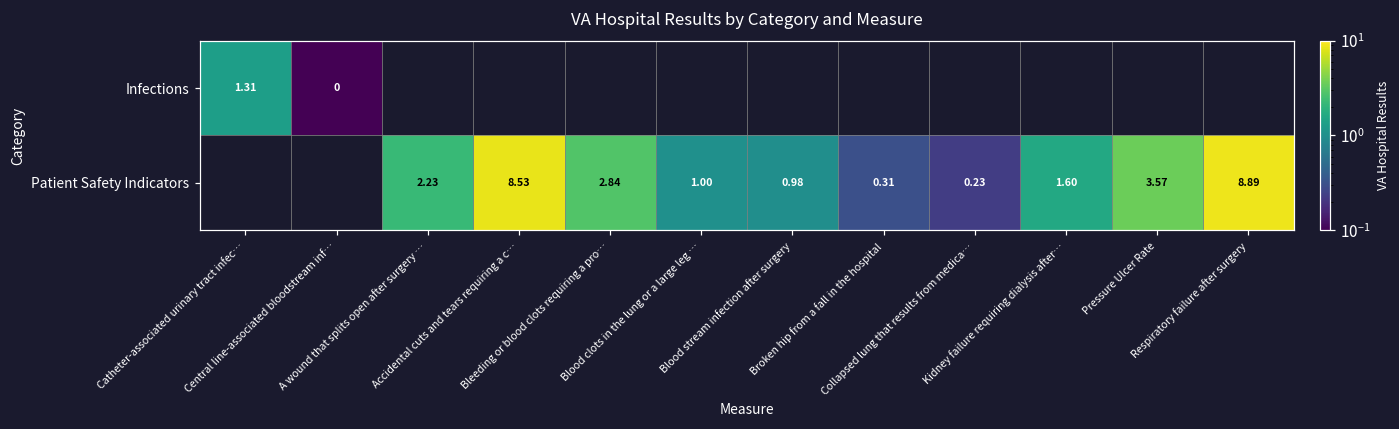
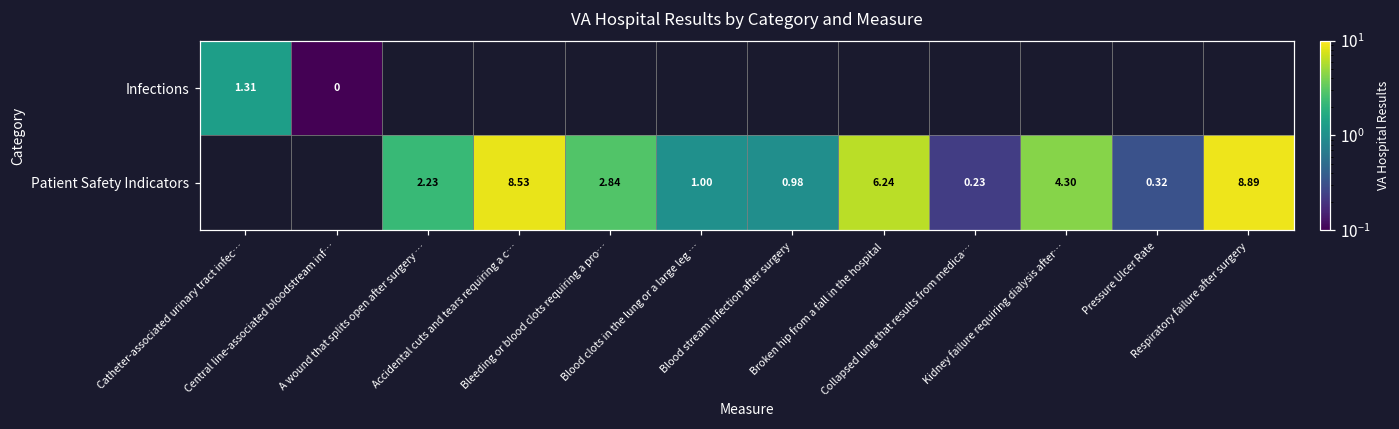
  {
    "Infections": {
      "Catheter-associated urinary tract infec…": 1.31,
      "Central line-associated bloodstream inf…": 0
    },
    "Patient Safety Indicators": {
      "A wound that splits open after surgery …": 2.23,
      "Accidental cuts and tears requiring a c…": 8.53,
      "Bleeding or blood clots requiring a pro…": 2.84,
      "Blood clots in the lung or a large leg …": 1.00,
      "Blood stream infection after surgery": 0.98,
-     "Broken hip from a fall in the hospital": 0.31,
+     "Broken hip from a fall in the hospital": 6.24,
      "Collapsed lung that results from medica…": 0.23,
-     "Kidney failure requiring dialysis after…": 1.60,
-     "Pressure Ulcer Rate": 3.57,
+     "Kidney failure requiring dialysis after…": 4.30,
+     "Pressure Ulcer Rate": 0.32,
      "Respiratory failure after surgery": 8.89
    }
  }
